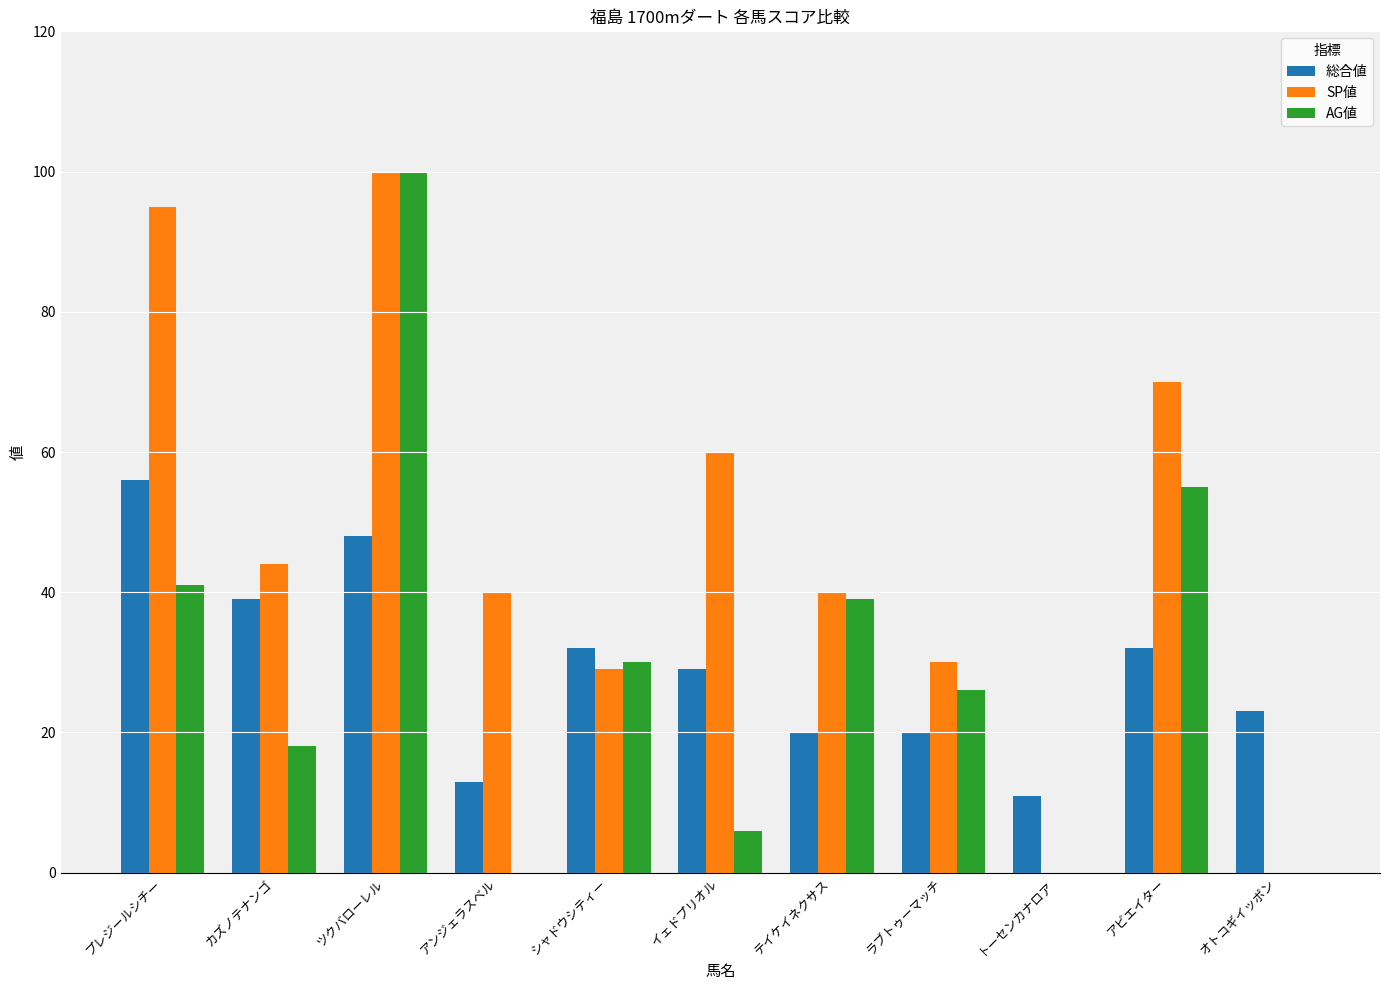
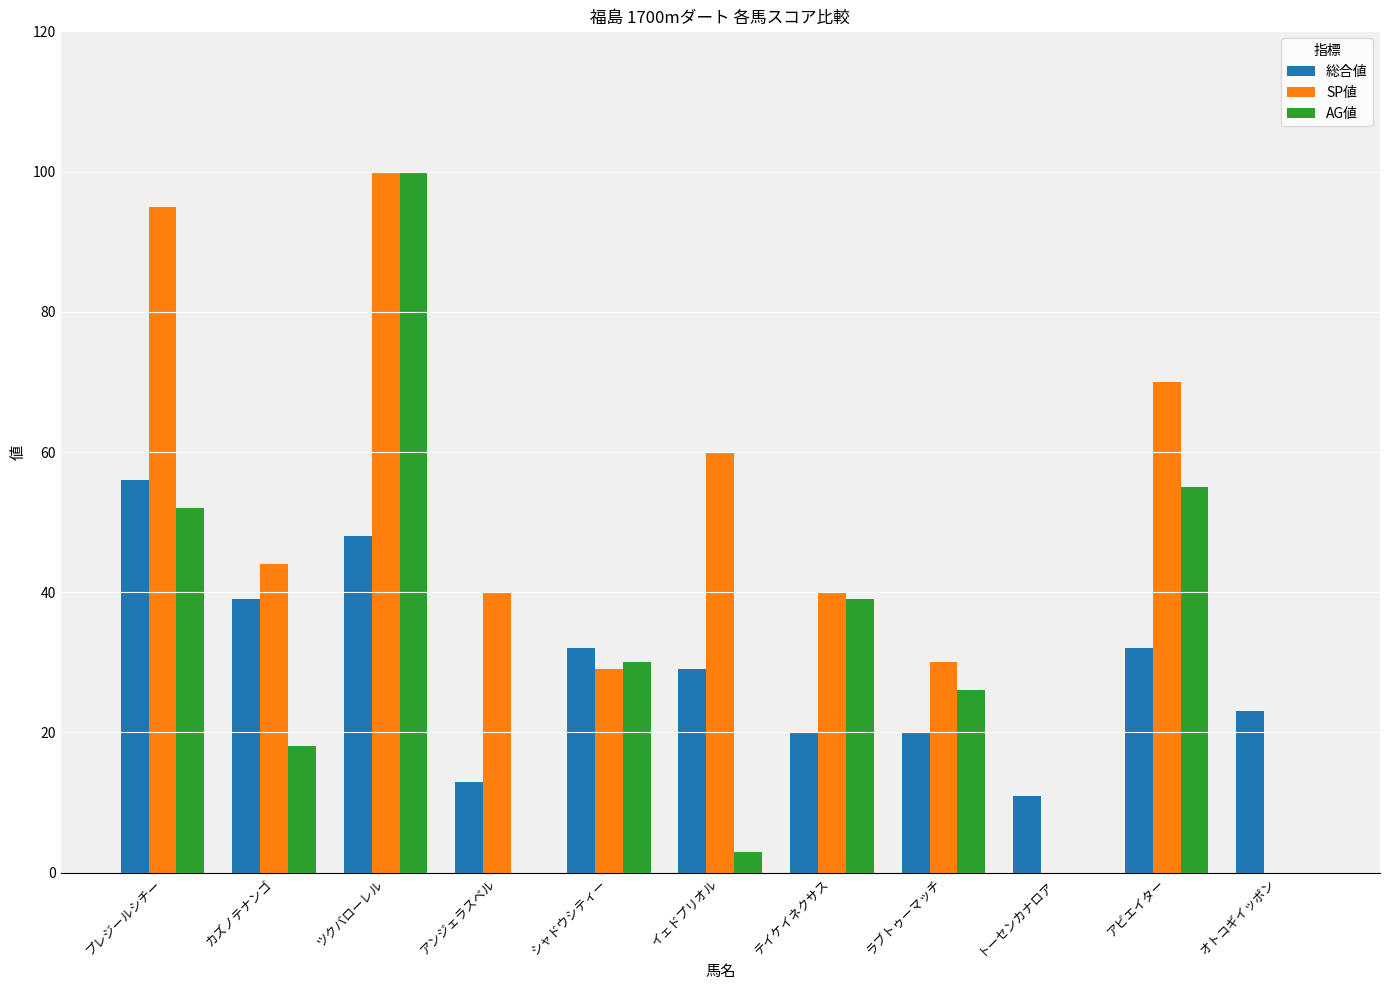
  {
    "総合値": {
      "プレジールシチー": 56,
      "カズノテナンゴ": 39,
      "ツクバローレル": 48,
      "アンジェラスベル": 13,
      "シャドウシティー": 32,
      "イェドプリオル": 29,
      "テイケイネクサス": 20,
      "ラブトゥーマッチ": 20,
      "トーセンカナロア": 11,
      "アビエイター": 32,
      "オトコギイッポン": 23
    },
    "SP値": {
      "プレジールシチー": 95,
      "カズノテナンゴ": 44,
      "ツクバローレル": 100,
      "アンジェラスベル": 40,
      "シャドウシティー": 29,
      "イェドプリオル": 60,
      "テイケイネクサス": 40,
      "ラブトゥーマッチ": 30,
      "トーセンカナロア": 0,
      "アビエイター": 70,
      "オトコギイッポン": 0
    },
    "AG値": {
-     "プレジールシチー": 41,
+     "プレジールシチー": 52,
      "カズノテナンゴ": 18,
      "ツクバローレル": 100,
      "アンジェラスベル": 0,
      "シャドウシティー": 30,
-     "イェドプリオル": 6,
+     "イェドプリオル": 3,
      "テイケイネクサス": 39,
      "ラブトゥーマッチ": 26,
      "トーセンカナロア": 0,
      "アビエイター": 55,
      "オトコギイッポン": 0
    }
  }
